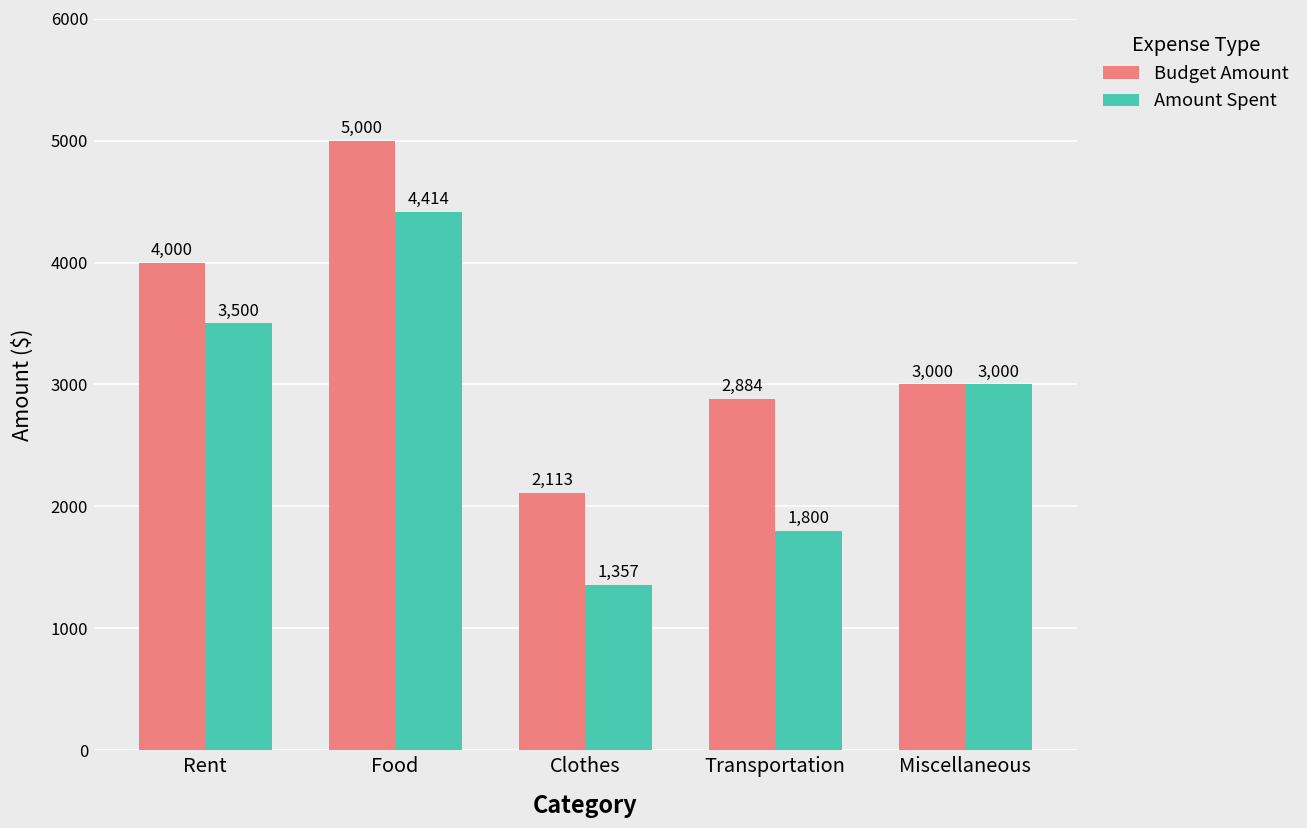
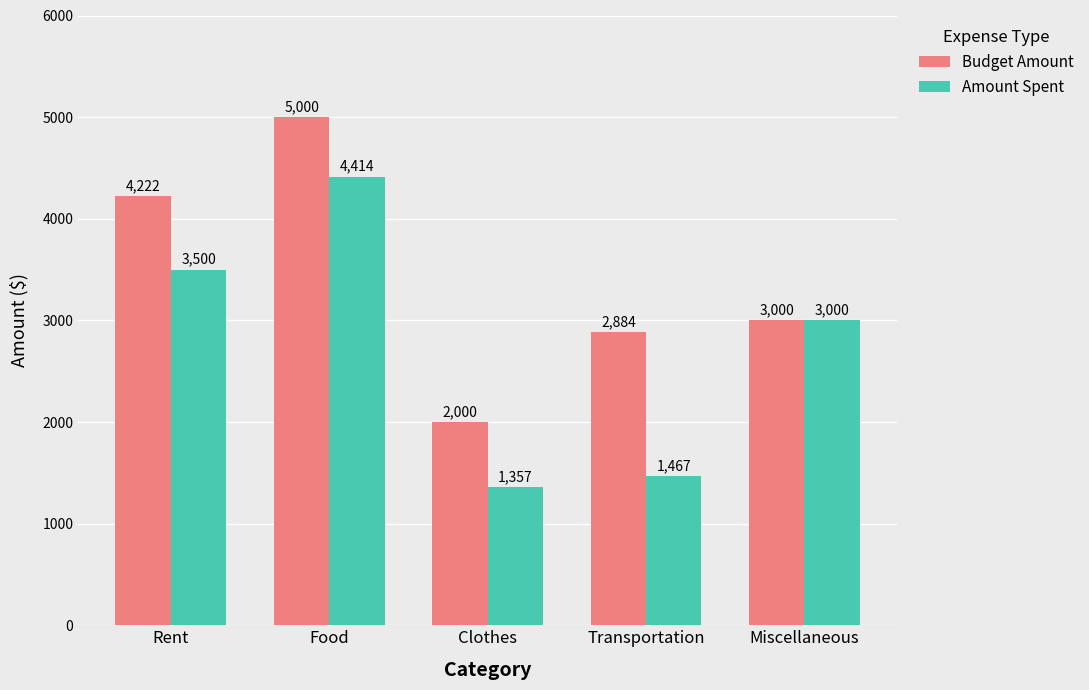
  {
    "Budget Amount": {
-     "Rent": "4,000",
+     "Rent": "4,222",
      "Food": "5,000",
-     "Clothes": "2,113",
+     "Clothes": "2,000",
      "Transportation": "2,884",
      "Miscellaneous": "3,000"
    },
    "Amount Spent": {
      "Rent": "3,500",
      "Food": "4,414",
      "Clothes": "1,357",
-     "Transportation": "1,800",
+     "Transportation": "1,467",
      "Miscellaneous": "3,000"
    }
  }
